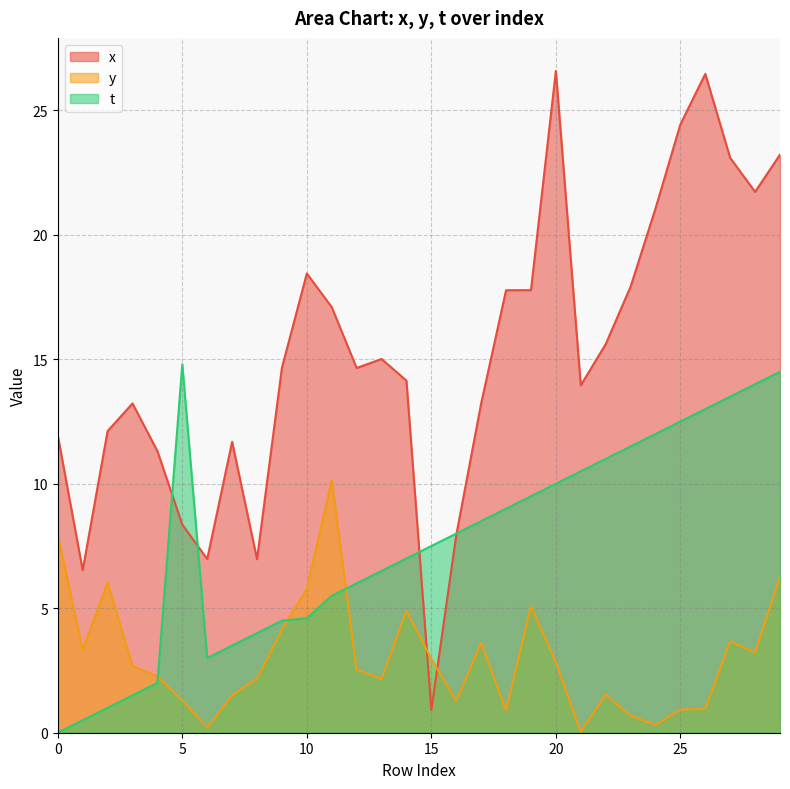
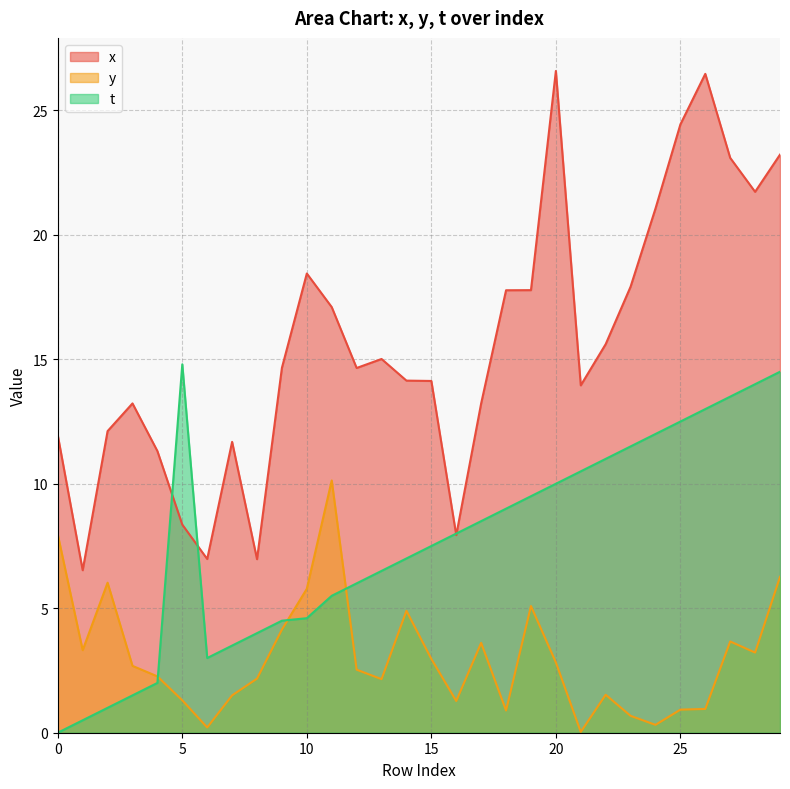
  {
    "x": {
      "0": 11.9,
      "5": 8.4,
      "10": 18.4,
-     "15": 0.9,
+     "15": 14.1,
      "20": 26.6,
      "25": 24.4
    },
    "y": {
      "0": 8.0,
      "5": 1.3,
      "10": 5.8,
      "15": 3.0,
      "20": 2.8,
      "25": 0.9
    },
    "t": {
      "0": 0.0,
      "5": 14.8,
      "10": 4.6,
      "15": 7.5,
      "20": 10.0,
      "25": 12.5
    }
  }
